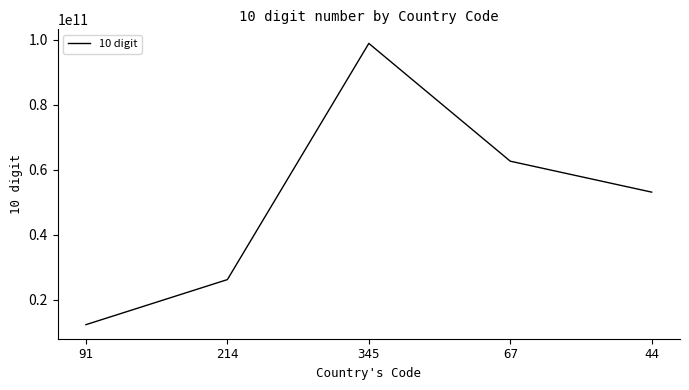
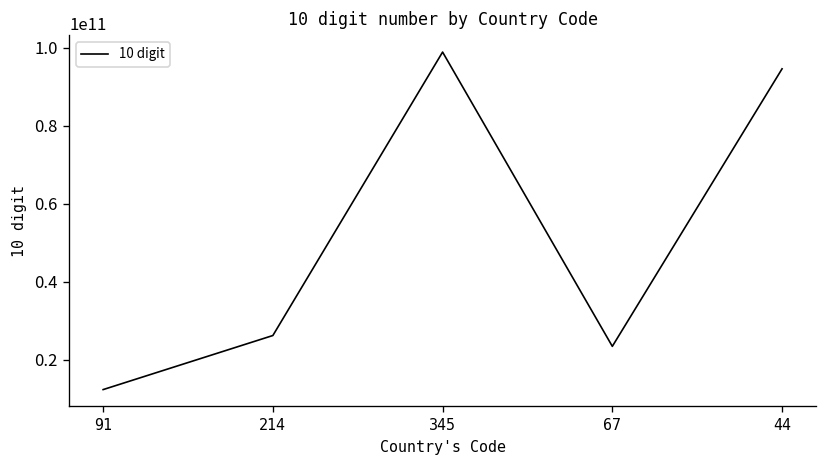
  {
    "91": 12000000000,
    "214": 26000000000,
    "345": 99000000000,
-   "67": 63000000000,
-   "44": 53000000000
+   "67": 23000000000,
+   "44": 95000000000
  }
